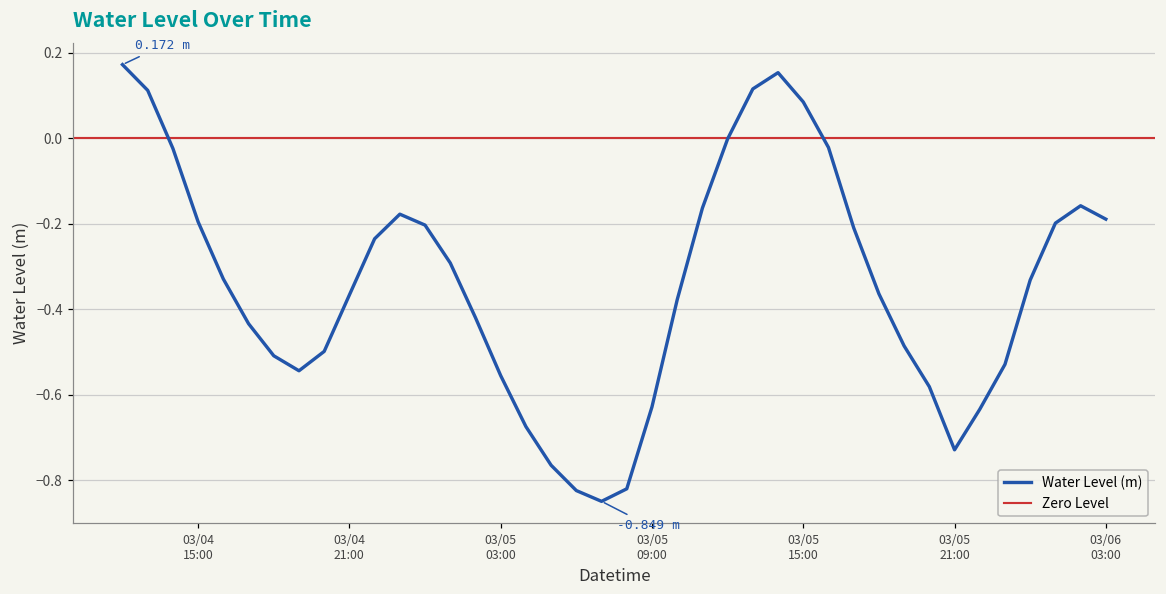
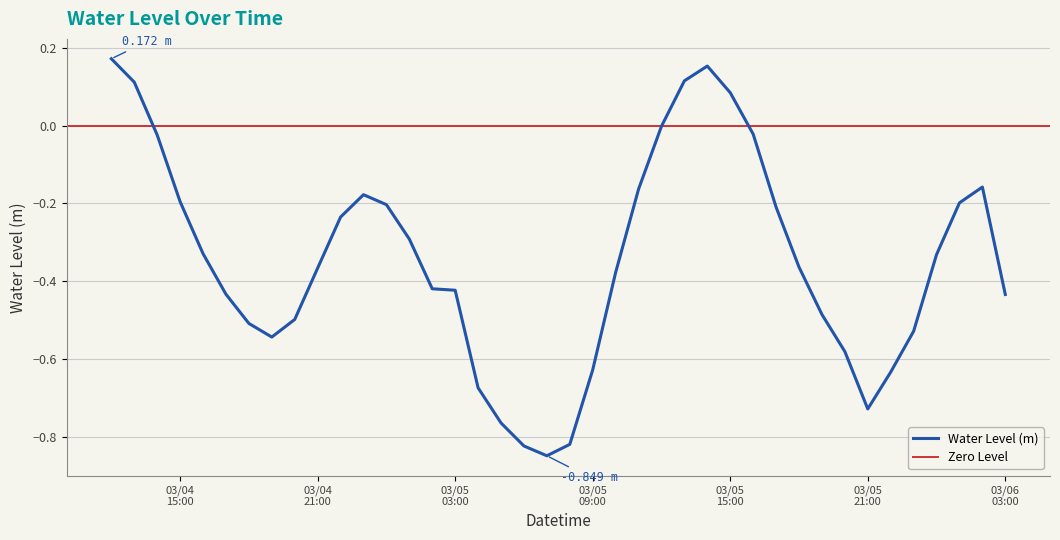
  {
    "03/04 15:00": -0.20,
    "03/04 21:00": -0.37,
-   "03/05 03:00": -0.56,
+   "03/05 03:00": -0.42,
    "03/05 09:00": -0.63,
    "03/05 15:00": 0.09,
    "03/05 21:00": -0.73,
-   "03/06 03:00": -0.19
+   "03/06 03:00": -0.43
  }
